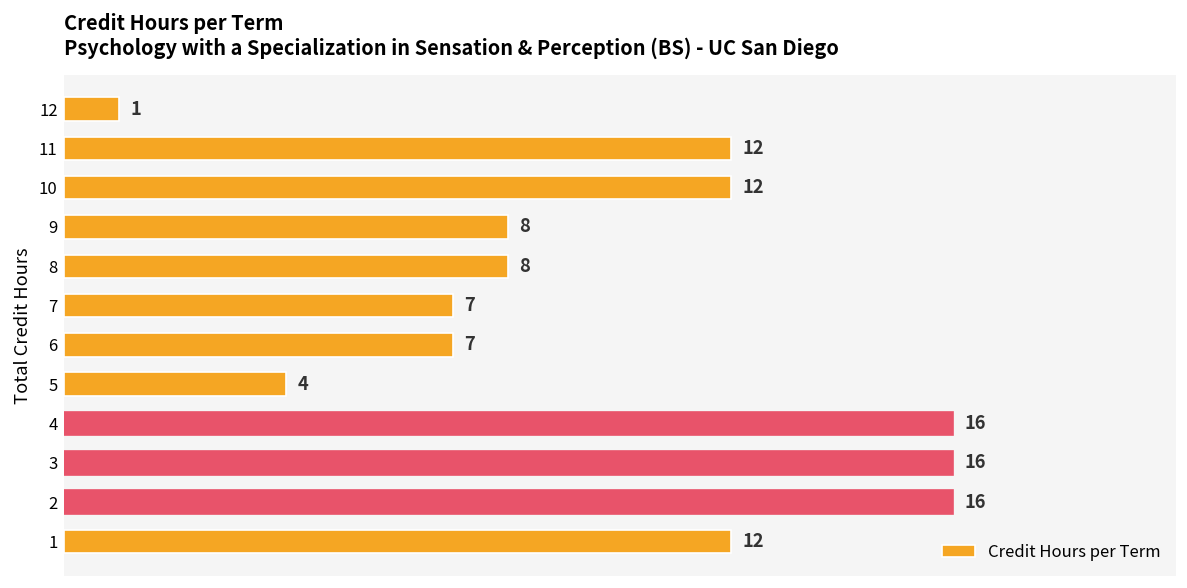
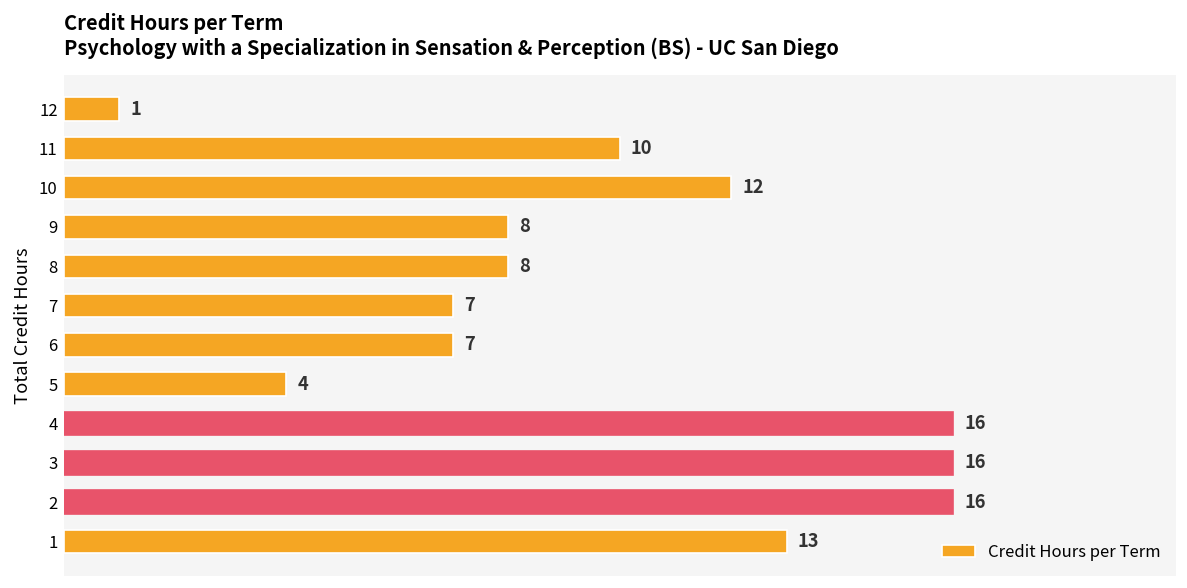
  {
    "12": 1,
-   "11": 12,
+   "11": 10,
    "10": 12,
    "9": 8,
    "8": 8,
    "7": 7,
    "6": 7,
    "5": 4,
    "4": 16,
    "3": 16,
    "2": 16,
-   "1": 12
+   "1": 13
  }
